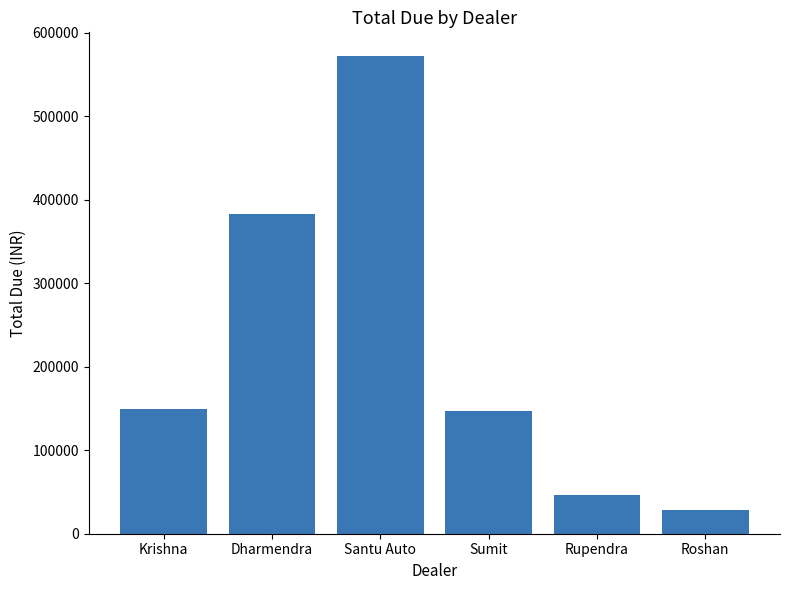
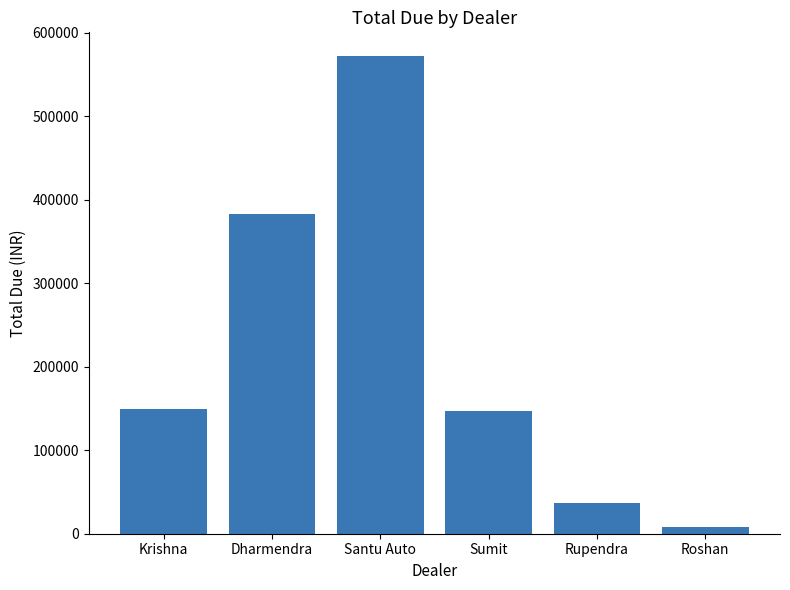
  {
    "Krishna": 150000,
    "Dharmendra": 380000,
    "Santu Auto": 570000,
    "Sumit": 150000,
-   "Rupendra": 50000,
-   "Roshan": 30000
+   "Rupendra": 40000,
+   "Roshan": 10000
  }
